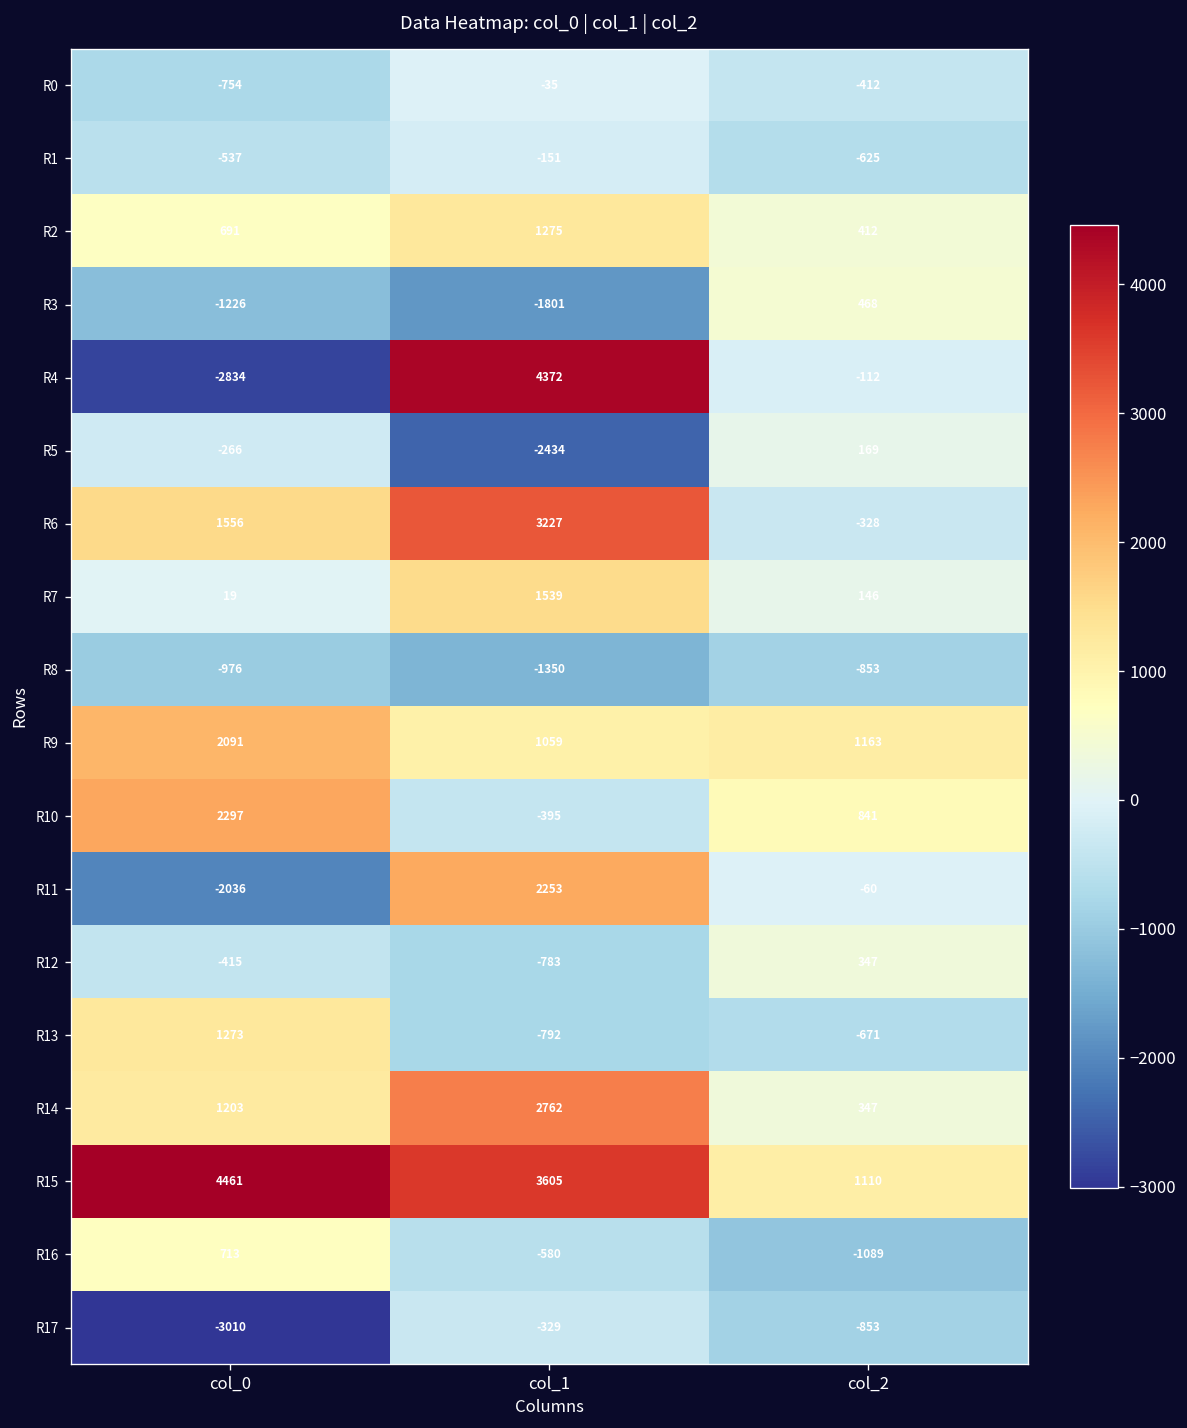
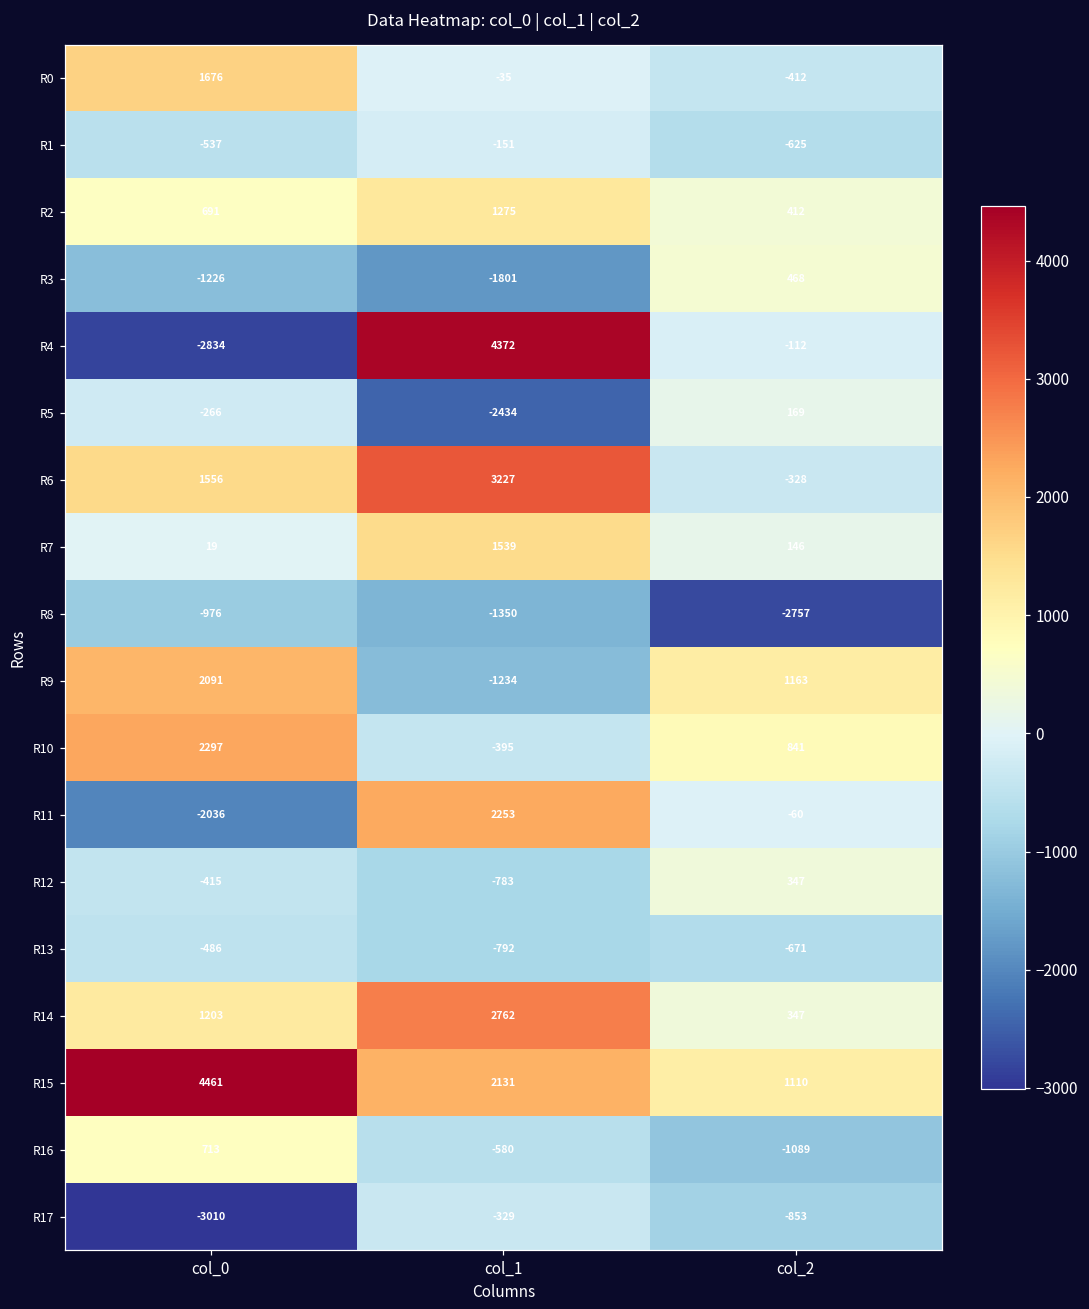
  {
    "R0": {
-     "col_0": -754,
+     "col_0": 1676,
      "col_2": -412
    },
    "R1": {
      "col_0": -537,
      "col_2": -625
    },
    "R2": {
      "col_0": 691,
      "col_1": 1275
    },
    "R3": {
      "col_0": -1226,
      "col_1": -1801
    },
    "R4": {
      "col_0": -2834,
      "col_1": 4372
    },
    "R5": {
      "col_0": -266,
      "col_1": -2434
    },
    "R6": {
      "col_0": 1556,
      "col_1": 3227,
      "col_2": -328
    },
    "R7": {
      "col_1": 1539
    },
    "R8": {
      "col_0": -976,
      "col_1": -1350,
-     "col_2": -853
+     "col_2": -2757
    },
    "R9": {
      "col_0": 2091,
-     "col_1": 1059,
+     "col_1": -1234,
      "col_2": 1163
    },
    "R10": {
      "col_0": 2297,
      "col_1": -395,
      "col_2": 841
    },
    "R11": {
      "col_0": -2036,
      "col_1": 2253
    },
    "R12": {
      "col_0": -415,
      "col_1": -783
    },
    "R13": {
-     "col_0": 1273,
+     "col_0": -486,
      "col_1": -792,
      "col_2": -671
    },
    "R14": {
      "col_0": 1203,
      "col_1": 2762
    },
    "R15": {
      "col_0": 4461,
-     "col_1": 3605,
+     "col_1": 2131,
      "col_2": 1110
    },
    "R16": {
      "col_0": 713,
      "col_1": -580,
      "col_2": -1089
    },
    "R17": {
      "col_0": -3010,
      "col_1": -329,
      "col_2": -853
    }
  }
